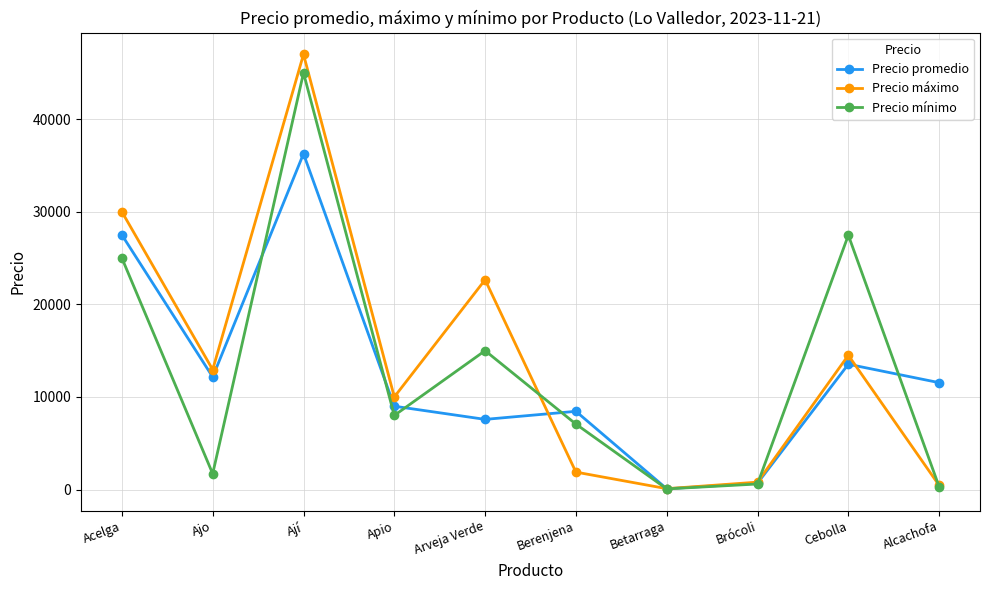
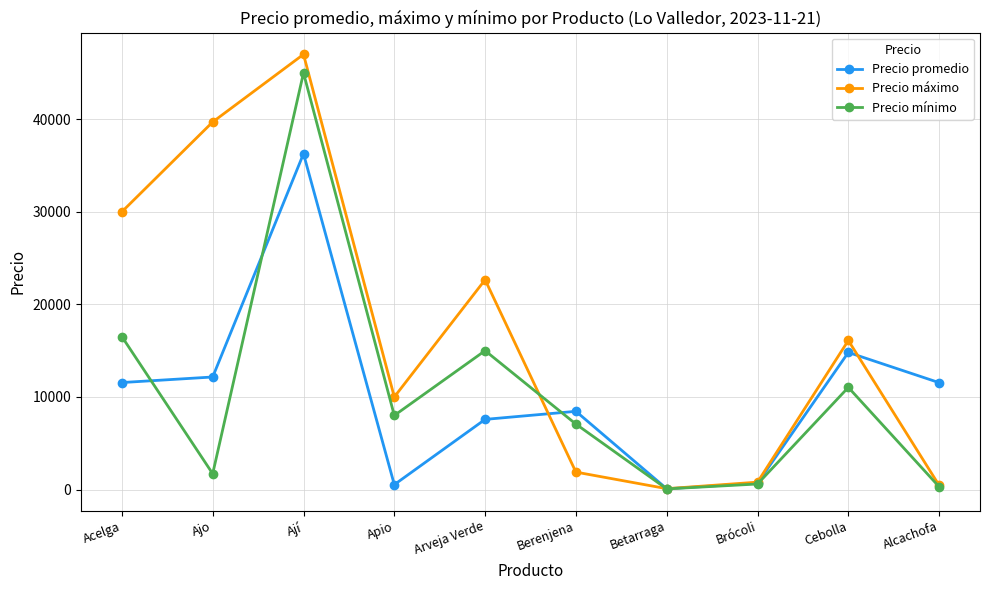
  {
    "Precio promedio": {
-     "Acelga": 28000,
+     "Acelga": 12000,
      "Ajo": 12000,
      "Ají": 36000,
-     "Apio": 9000,
+     "Apio": 1000,
      "Arveja Verde": 8000,
      "Berenjena": 8000,
-     "Cebolla": 14000,
+     "Cebolla": 15000,
      "Alcachofa": 12000
    },
    "Precio máximo": {
      "Acelga": 30000,
-     "Ajo": 13000,
+     "Ajo": 40000,
      "Ají": 47000,
      "Apio": 10000,
      "Arveja Verde": 23000,
      "Berenjena": 2000,
-     "Cebolla": 15000
+     "Cebolla": 16000
    },
    "Precio mínimo": {
-     "Acelga": 25000,
+     "Acelga": 17000,
      "Ajo": 2000,
      "Ají": 45000,
      "Apio": 8000,
      "Arveja Verde": 15000,
      "Berenjena": 7000,
-     "Cebolla": 27000
+     "Cebolla": 11000
    }
  }
